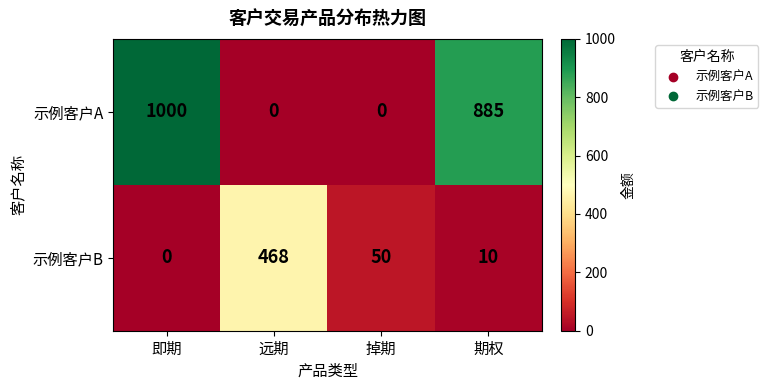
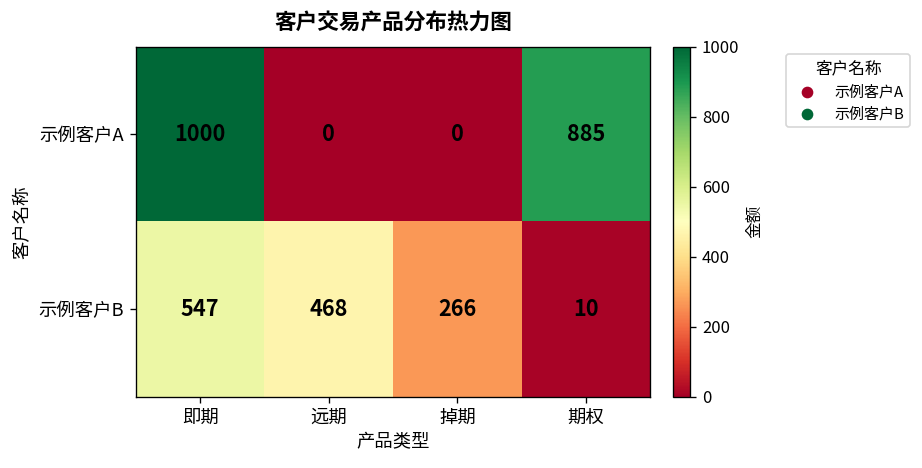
  {
    "示例客户A": {
      "即期": 1000,
      "远期": 0,
      "掉期": 0,
      "期权": 885
    },
    "示例客户B": {
-     "即期": 0,
+     "即期": 547,
      "远期": 468,
-     "掉期": 50,
+     "掉期": 266,
      "期权": 10
    }
  }
